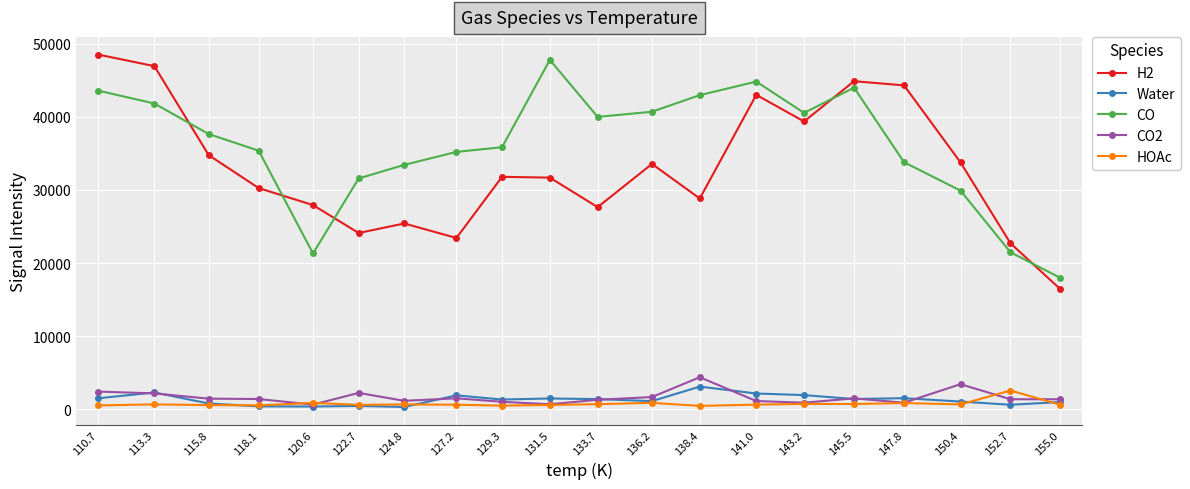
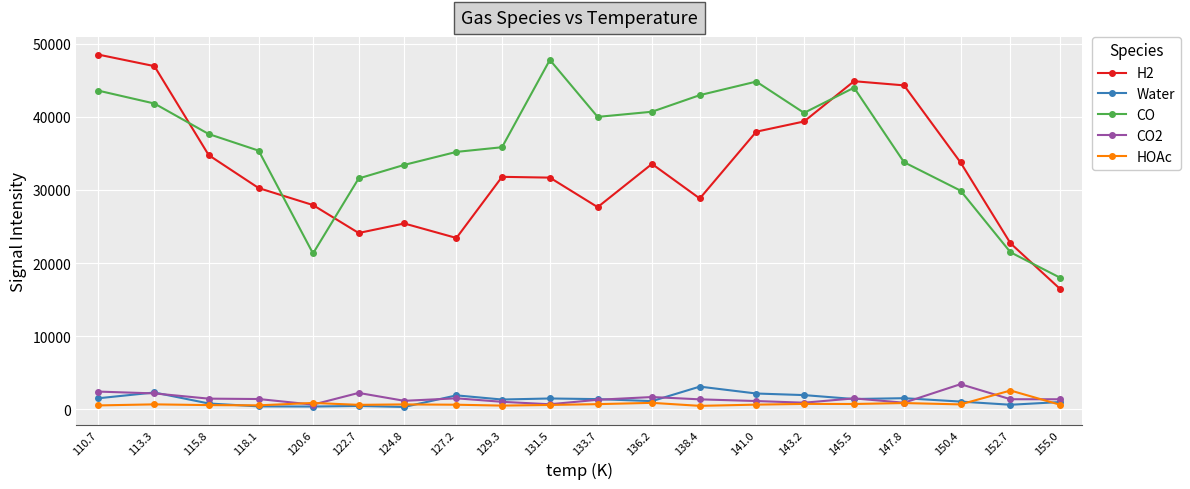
  {
    "H2": {
      "110.7": 49000,
      "113.3": 47000,
      "115.8": 35000,
      "118.1": 30000,
      "120.6": 28000,
      "122.7": 24000,
      "124.8": 25000,
      "127.2": 23000,
      "129.3": 32000,
      "131.5": 32000,
      "133.7": 28000,
      "136.2": 34000,
      "138.4": 29000,
-     "141.0": 43000,
+     "141.0": 38000,
      "143.2": 39000,
      "145.5": 45000,
      "147.8": 44000,
      "150.4": 34000,
      "152.7": 23000,
      "155.0": 16000
    },
    "Water": {
      "110.7": 2000,
      "124.8": 0,
      "127.2": 2000,
      "131.5": 1000,
      "138.4": 3000,
      "141.0": 2000,
      "143.2": 2000,
      "147.8": 2000,
      "150.4": 1000,
      "152.7": 1000,
      "155.0": 1000
    },
    "CO": {
      "110.7": 44000,
      "113.3": 42000,
      "115.8": 38000,
      "118.1": 35000,
      "120.6": 21000,
      "122.7": 32000,
      "124.8": 33000,
      "127.2": 35000,
      "129.3": 36000,
      "131.5": 48000,
      "133.7": 40000,
      "136.2": 41000,
      "138.4": 43000,
      "141.0": 45000,
      "143.2": 41000,
      "145.5": 44000,
      "147.8": 34000,
      "150.4": 30000,
      "152.7": 21000,
      "155.0": 18000
    },
    "CO2": {
      "110.7": 2000,
      "115.8": 1000,
      "118.1": 1000,
      "122.7": 2000,
      "124.8": 1000,
      "127.2": 2000,
      "136.2": 2000,
-     "138.4": 4000,
+     "138.4": 1000,
      "141.0": 1000,
      "150.4": 3000,
      "152.7": 1000,
      "155.0": 1000
    },
    "HOAc": {
      "110.7": 1000,
      "113.3": 1000,
      "124.8": 1000,
      "127.2": 1000,
      "129.3": 1000,
      "133.7": 1000,
      "138.4": 0,
      "141.0": 1000,
      "145.5": 1000,
      "150.4": 1000,
      "152.7": 3000,
      "155.0": 1000
    }
  }
